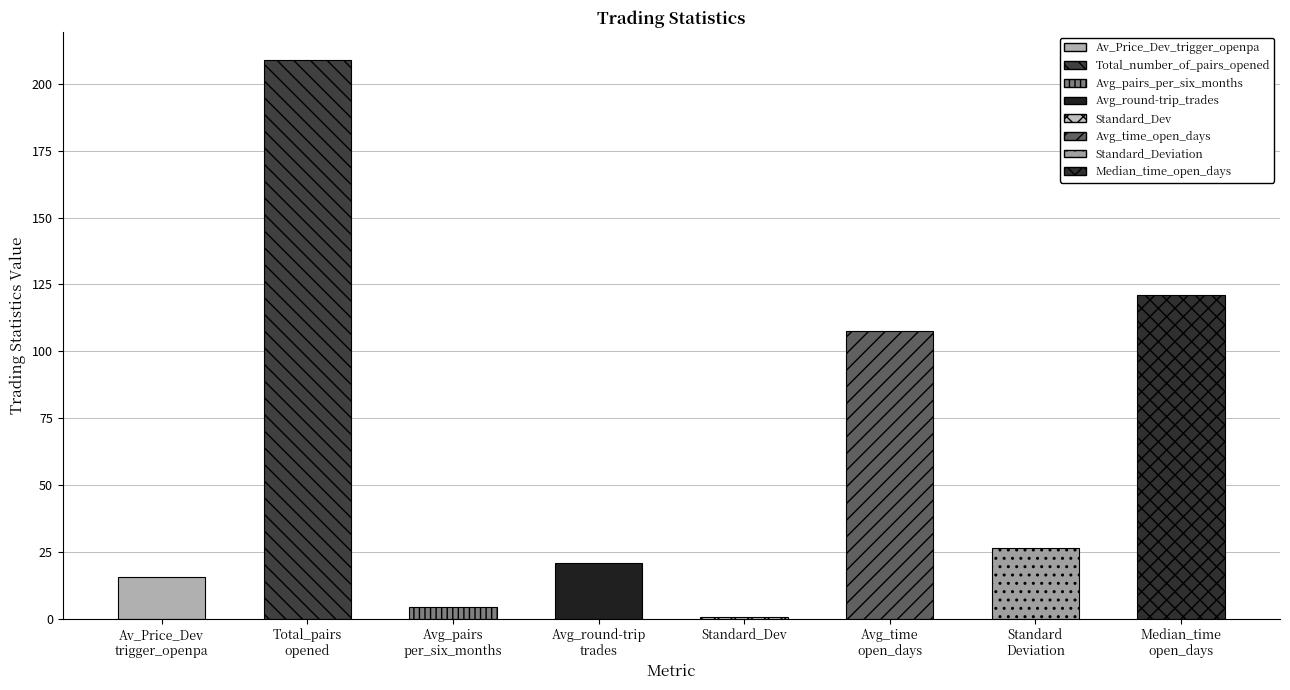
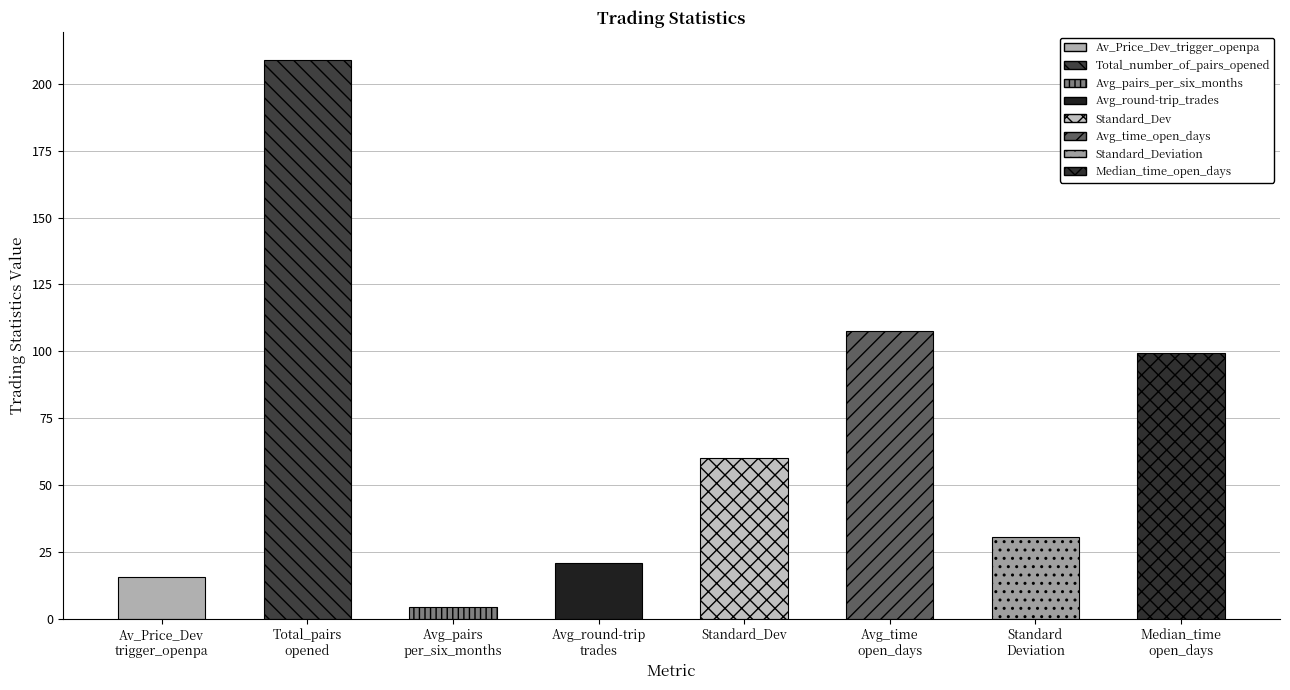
  {
    "Av_Price_Dev trigger_openpa": 16,
    "Total_pairs opened": 209,
    "Avg_pairs per_six_months": 4,
    "Avg_round-trip trades": 21,
-   "Standard_Dev": 0,
+   "Standard_Dev": 60,
    "Avg_time open_days": 107,
-   "Standard Deviation": 26,
-   "Median_time open_days": 121
+   "Standard Deviation": 31,
+   "Median_time open_days": 99
  }
